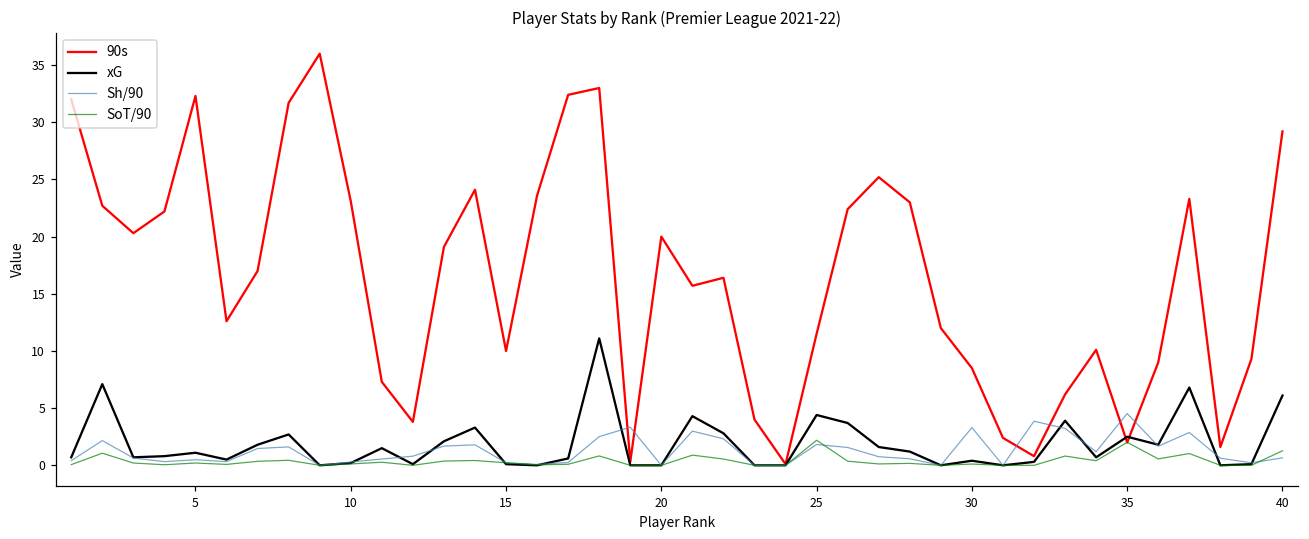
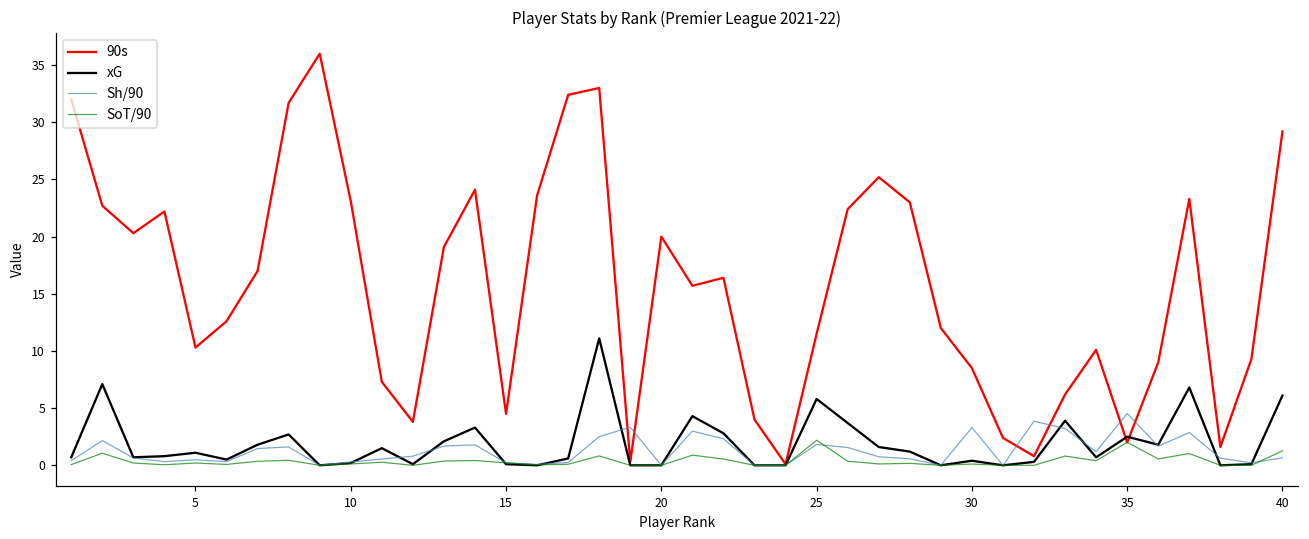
  {
    "90s": {
-     "5": 32.3,
+     "5": 10.3,
      "10": 23.1,
-     "15": 10.0,
+     "15": 4.5,
      "20": 20.0,
      "25": 11.5,
      "30": 8.5,
      "40": 29.2
    },
    "xG": {
      "5": 1.1,
-     "25": 4.4,
+     "25": 5.8,
      "30": 0.4,
      "35": 2.5,
      "40": 6.1
    },
    "Sh/90": {
      "5": 0.5,
      "25": 1.8,
      "30": 3.3,
      "35": 4.5,
      "40": 0.7
    },
    "SoT/90": {
      "5": 0.2,
      "25": 2.2,
      "30": 0.1,
      "40": 1.3
    }
  }
